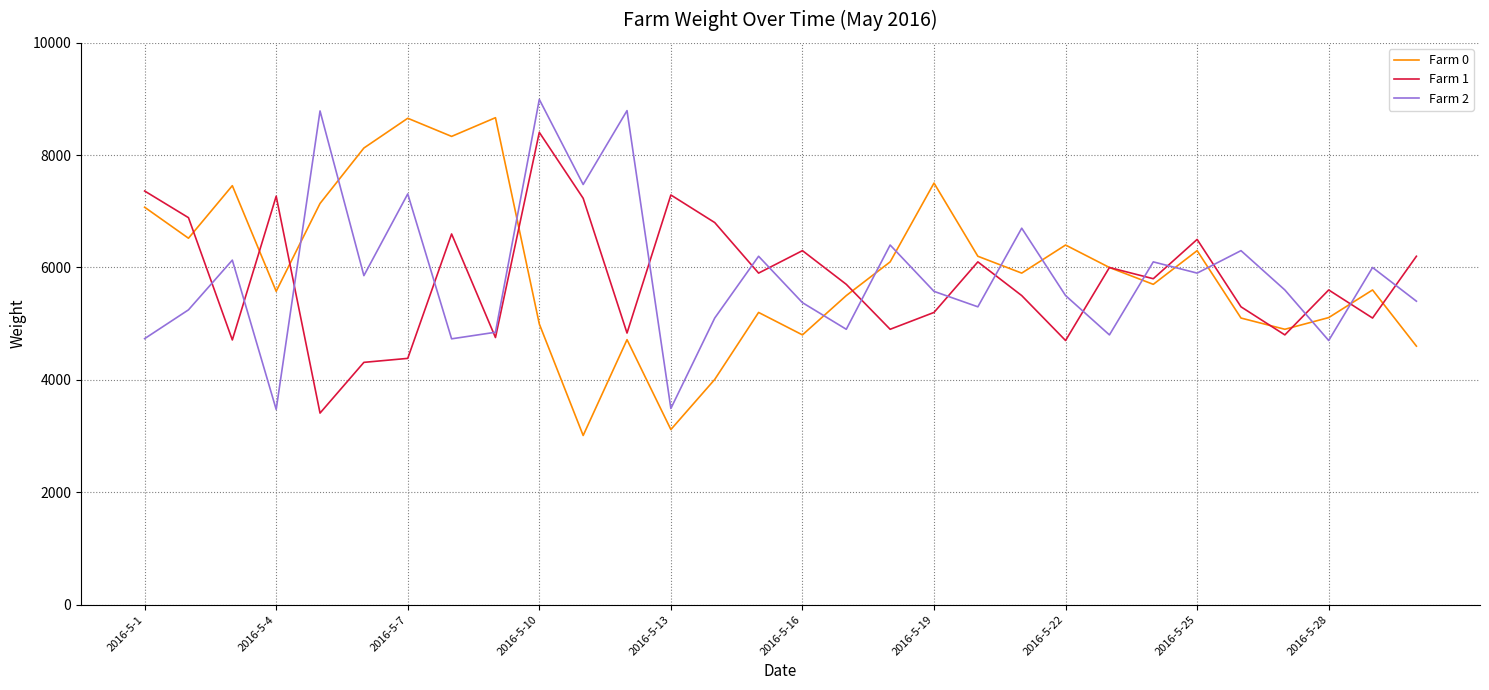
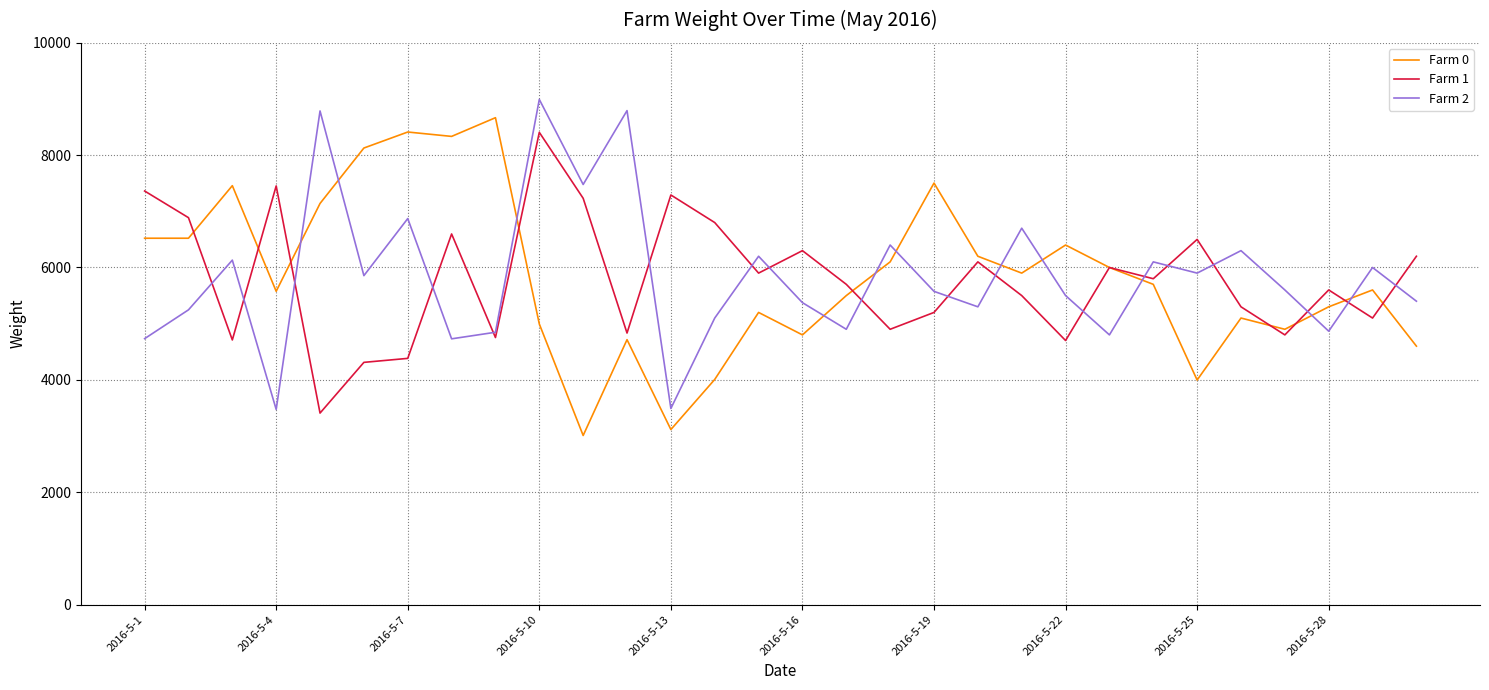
  {
    "Farm 0": {
-     "2016-5-1": 7100,
+     "2016-5-1": 6500,
      "2016-5-4": 5600,
-     "2016-5-7": 8700,
+     "2016-5-7": 8400,
      "2016-5-10": 5000,
      "2016-5-13": 3100,
      "2016-5-16": 4800,
      "2016-5-19": 7500,
      "2016-5-22": 6400,
-     "2016-5-25": 6300,
-     "2016-5-28": 5100
+     "2016-5-25": 4000,
+     "2016-5-28": 5300
    },
    "Farm 1": {
      "2016-5-1": 7400,
-     "2016-5-4": 7300,
+     "2016-5-4": 7500,
      "2016-5-7": 4400,
      "2016-5-10": 8400,
      "2016-5-13": 7300,
      "2016-5-16": 6300,
      "2016-5-19": 5200,
      "2016-5-22": 4700,
      "2016-5-25": 6500,
      "2016-5-28": 5600
    },
    "Farm 2": {
      "2016-5-1": 4700,
      "2016-5-4": 3500,
-     "2016-5-7": 7300,
+     "2016-5-7": 6900,
      "2016-5-10": 9000,
      "2016-5-13": 3500,
      "2016-5-16": 5400,
      "2016-5-19": 5600,
      "2016-5-22": 5500,
      "2016-5-25": 5900,
-     "2016-5-28": 4700
+     "2016-5-28": 4900
    }
  }
